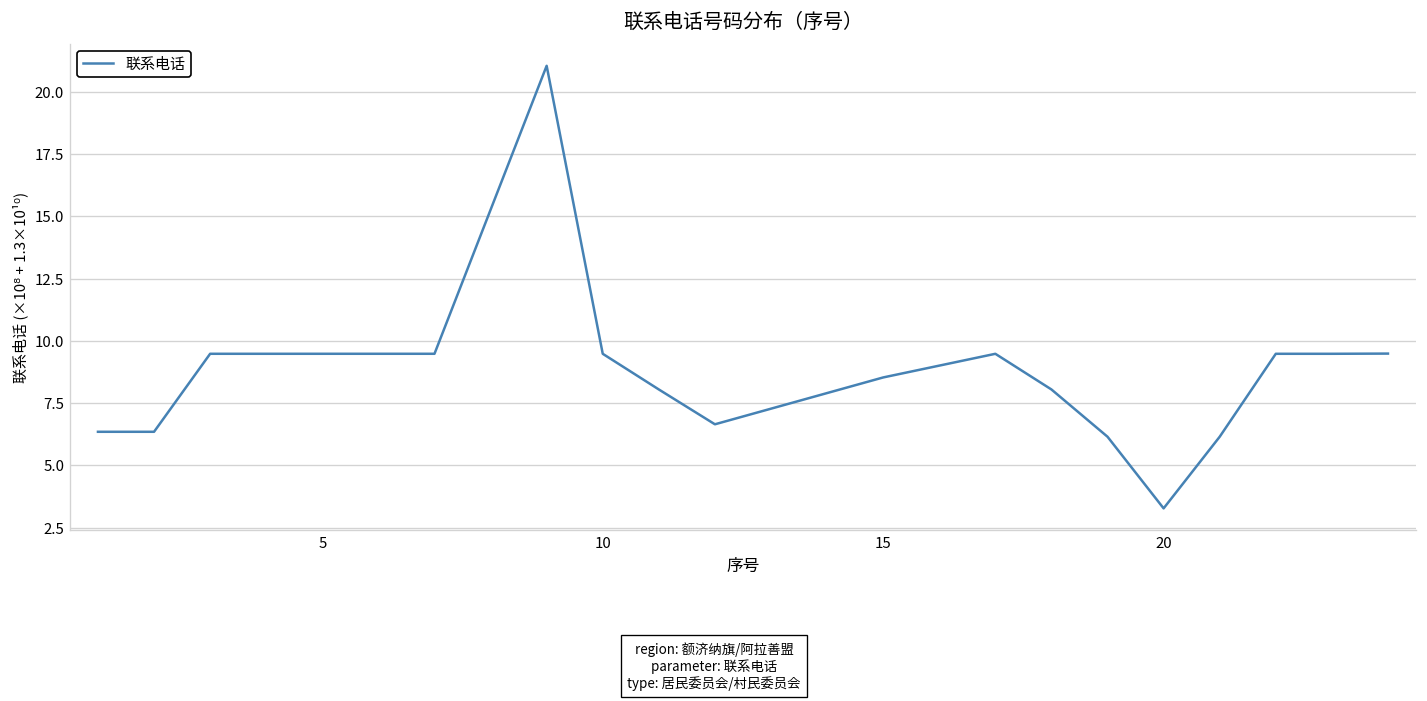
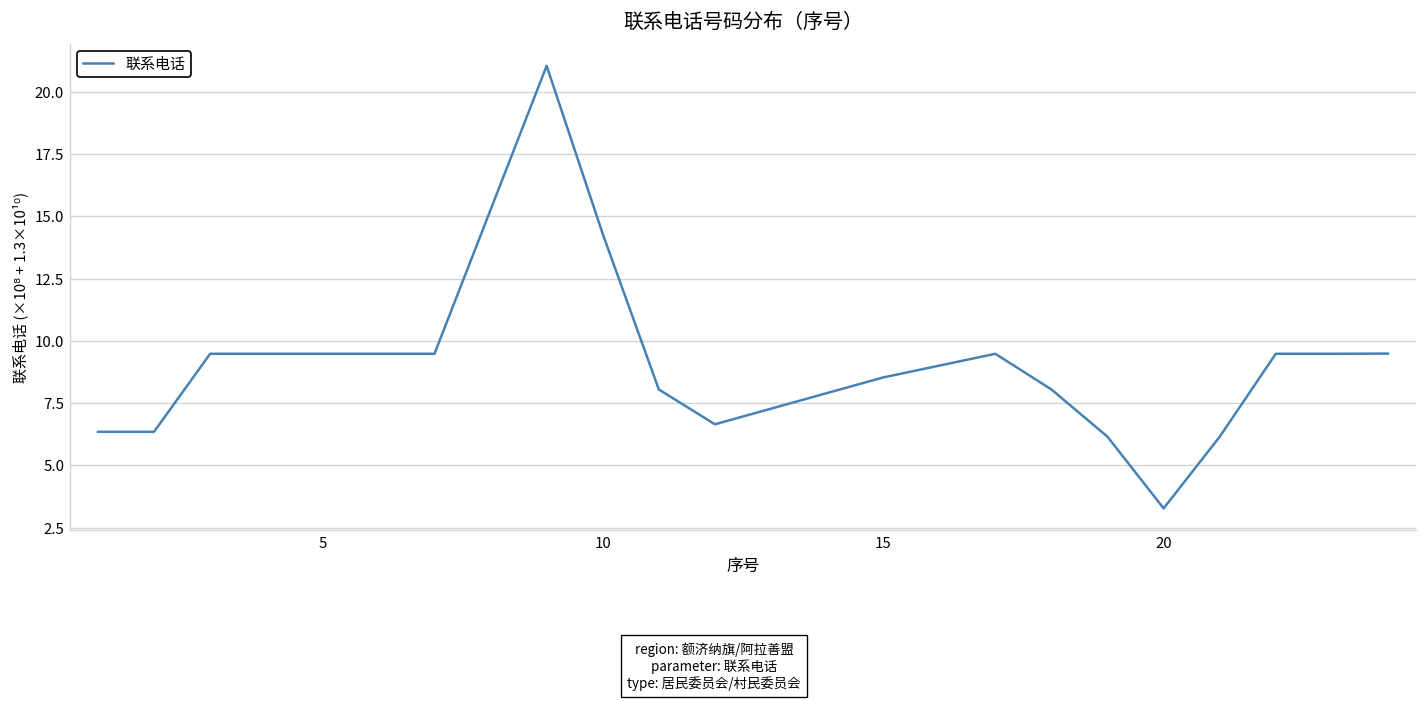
  {
    "5": 9.5,
-   "10": 9.5,
+   "10": 14.3,
    "15": 8.5,
    "20": 3.3
  }
